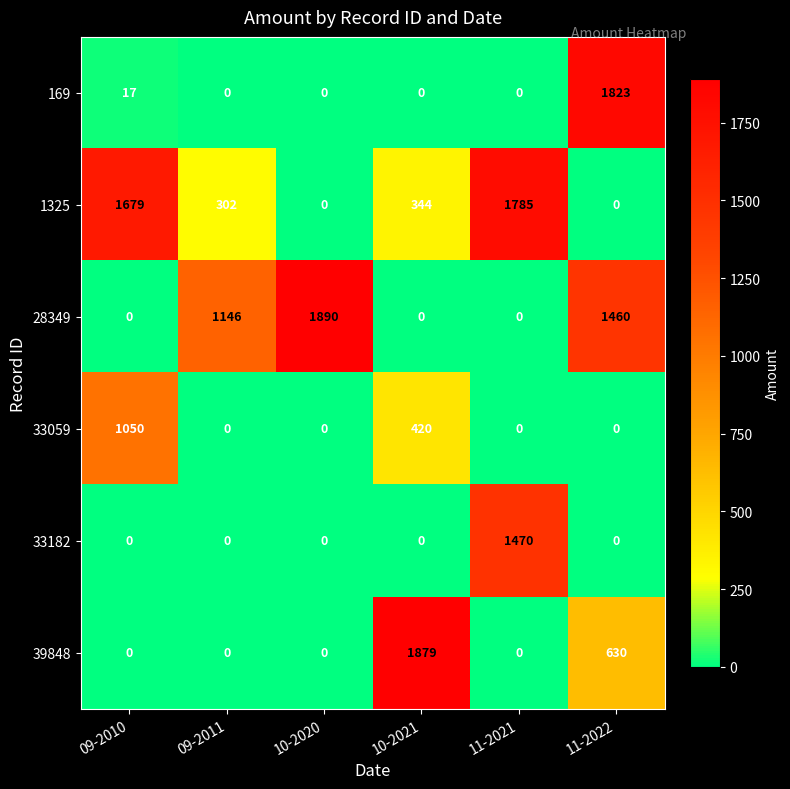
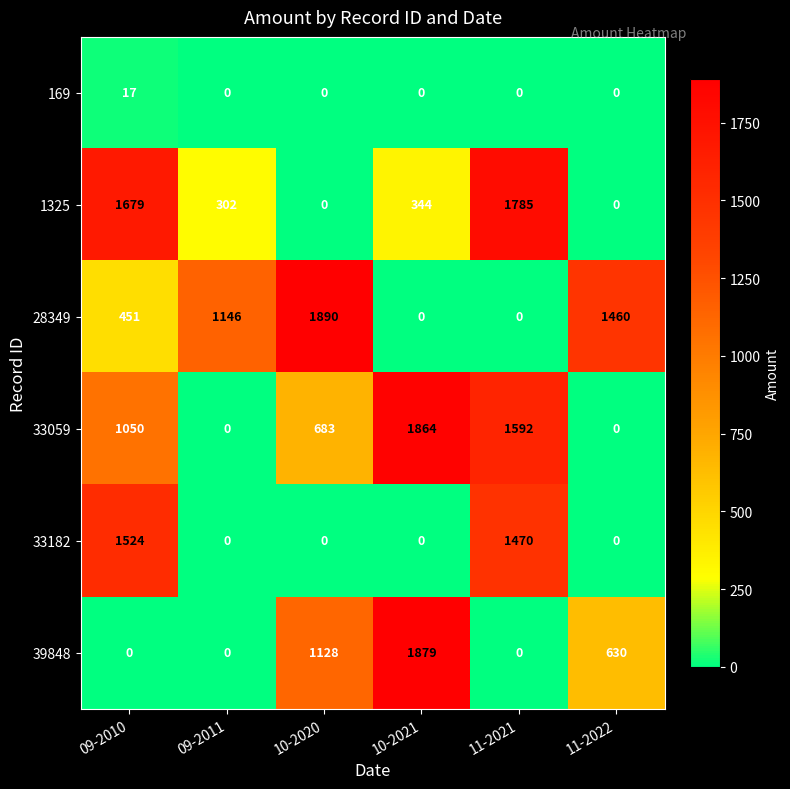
  {
    "169": {
      "09-2010": 17,
      "09-2011": 0,
      "10-2020": 0,
      "10-2021": 0,
      "11-2021": 0,
-     "11-2022": 1823
+     "11-2022": 0
    },
    "1325": {
      "09-2010": 1679,
      "09-2011": 302,
      "10-2020": 0,
      "10-2021": 344,
      "11-2021": 1785,
      "11-2022": 0
    },
    "28349": {
-     "09-2010": 0,
+     "09-2010": 451,
      "09-2011": 1146,
      "10-2020": 1890,
      "10-2021": 0,
      "11-2021": 0,
      "11-2022": 1460
    },
    "33059": {
      "09-2010": 1050,
      "09-2011": 0,
-     "10-2020": 0,
-     "10-2021": 420,
-     "11-2021": 0,
+     "10-2020": 683,
+     "10-2021": 1864,
+     "11-2021": 1592,
      "11-2022": 0
    },
    "33182": {
-     "09-2010": 0,
+     "09-2010": 1524,
      "09-2011": 0,
      "10-2020": 0,
      "10-2021": 0,
      "11-2021": 1470,
      "11-2022": 0
    },
    "39848": {
      "09-2010": 0,
      "09-2011": 0,
-     "10-2020": 0,
+     "10-2020": 1128,
      "10-2021": 1879,
      "11-2021": 0,
      "11-2022": 630
    }
  }
